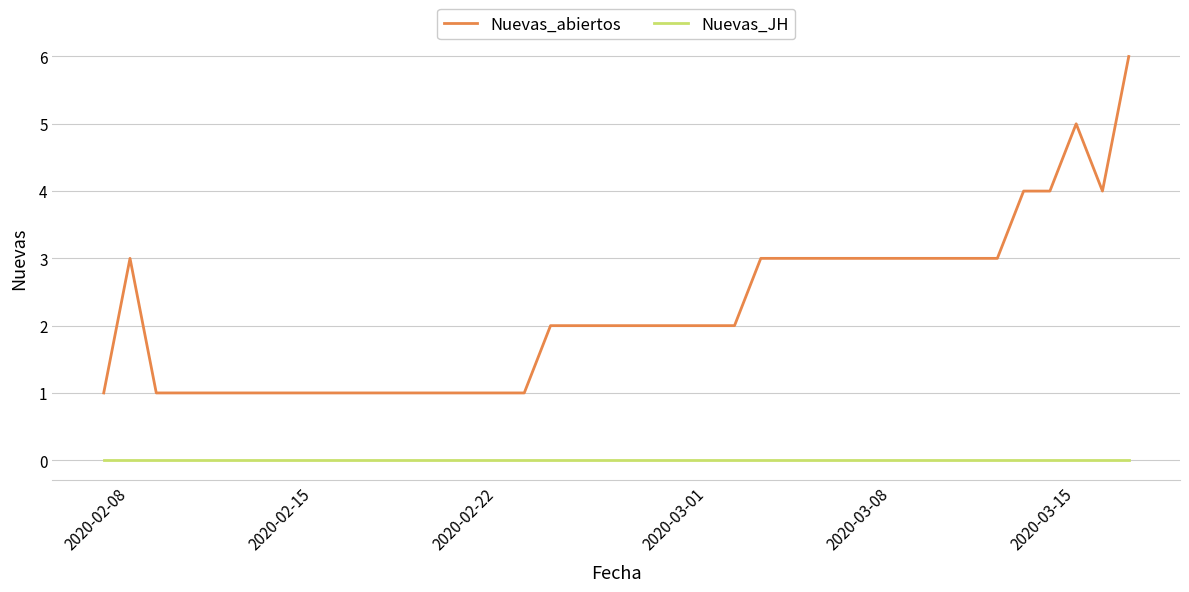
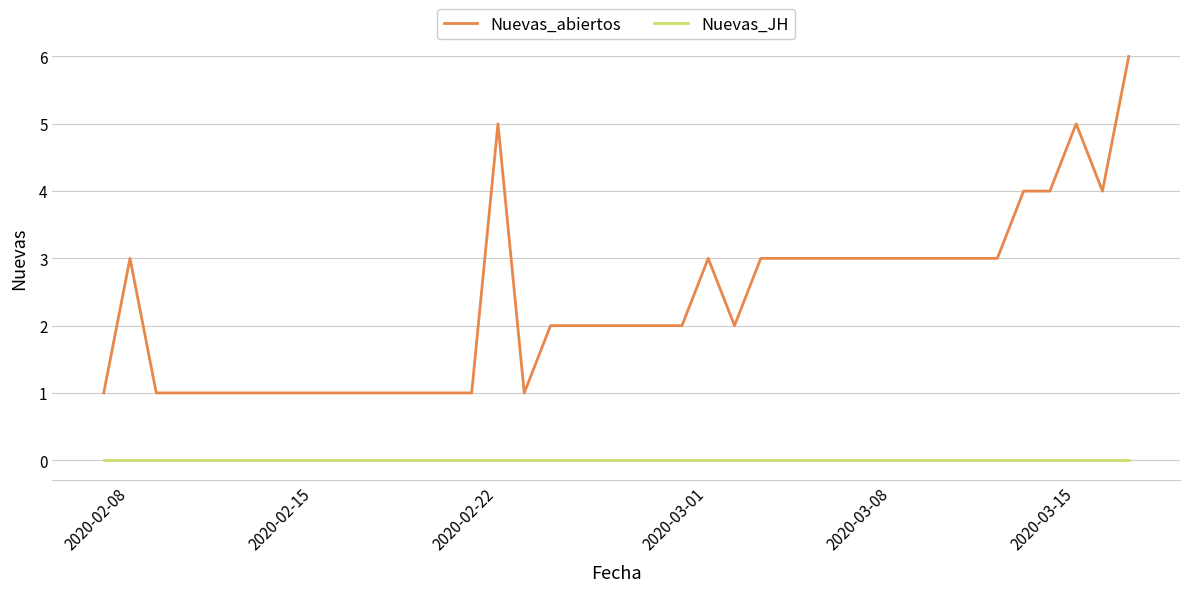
  {
    "Nuevas_abiertos": {
      "2020-02-08": 3,
      "2020-02-15": 1,
-     "2020-02-22": 1,
-     "2020-03-01": 2,
+     "2020-02-22": 5,
+     "2020-03-01": 3,
      "2020-03-08": 3,
      "2020-03-15": 5
    },
    "Nuevas_JH": {
      "2020-02-08": 0,
      "2020-02-15": 0,
      "2020-02-22": 0,
      "2020-03-01": 0,
      "2020-03-08": 0,
      "2020-03-15": 0
    }
  }
